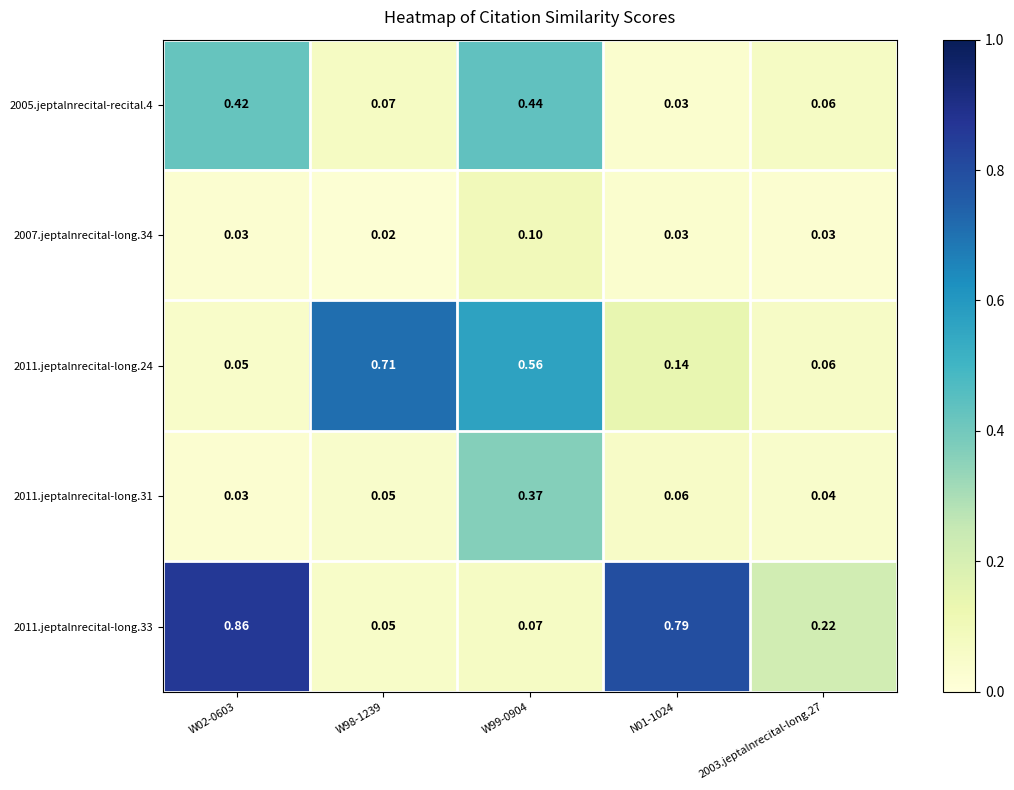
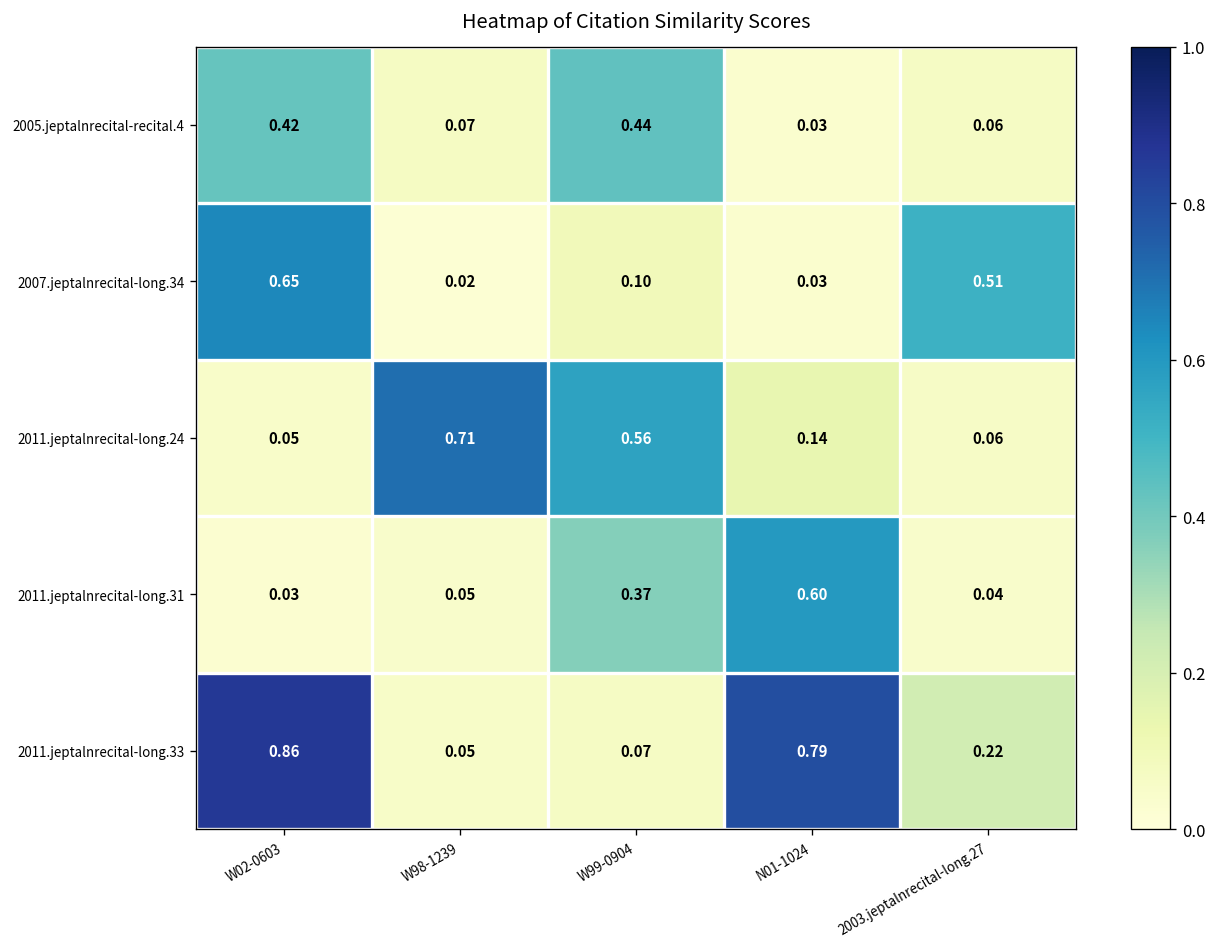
  {
    "2005.jeptalnrecital-recital.4": {
      "W02-0603": 0.42,
      "W98-1239": 0.07,
      "W99-0904": 0.44,
      "N01-1024": 0.03,
      "2003.jeptalnrecital-long.27": 0.06
    },
    "2007.jeptalnrecital-long.34": {
-     "W02-0603": 0.03,
+     "W02-0603": 0.65,
      "W98-1239": 0.02,
      "W99-0904": 0.10,
      "N01-1024": 0.03,
-     "2003.jeptalnrecital-long.27": 0.03
+     "2003.jeptalnrecital-long.27": 0.51
    },
    "2011.jeptalnrecital-long.24": {
      "W02-0603": 0.05,
      "W98-1239": 0.71,
      "W99-0904": 0.56,
      "N01-1024": 0.14,
      "2003.jeptalnrecital-long.27": 0.06
    },
    "2011.jeptalnrecital-long.31": {
      "W02-0603": 0.03,
      "W98-1239": 0.05,
      "W99-0904": 0.37,
-     "N01-1024": 0.06,
+     "N01-1024": 0.60,
      "2003.jeptalnrecital-long.27": 0.04
    },
    "2011.jeptalnrecital-long.33": {
      "W02-0603": 0.86,
      "W98-1239": 0.05,
      "W99-0904": 0.07,
      "N01-1024": 0.79,
      "2003.jeptalnrecital-long.27": 0.22
    }
  }
